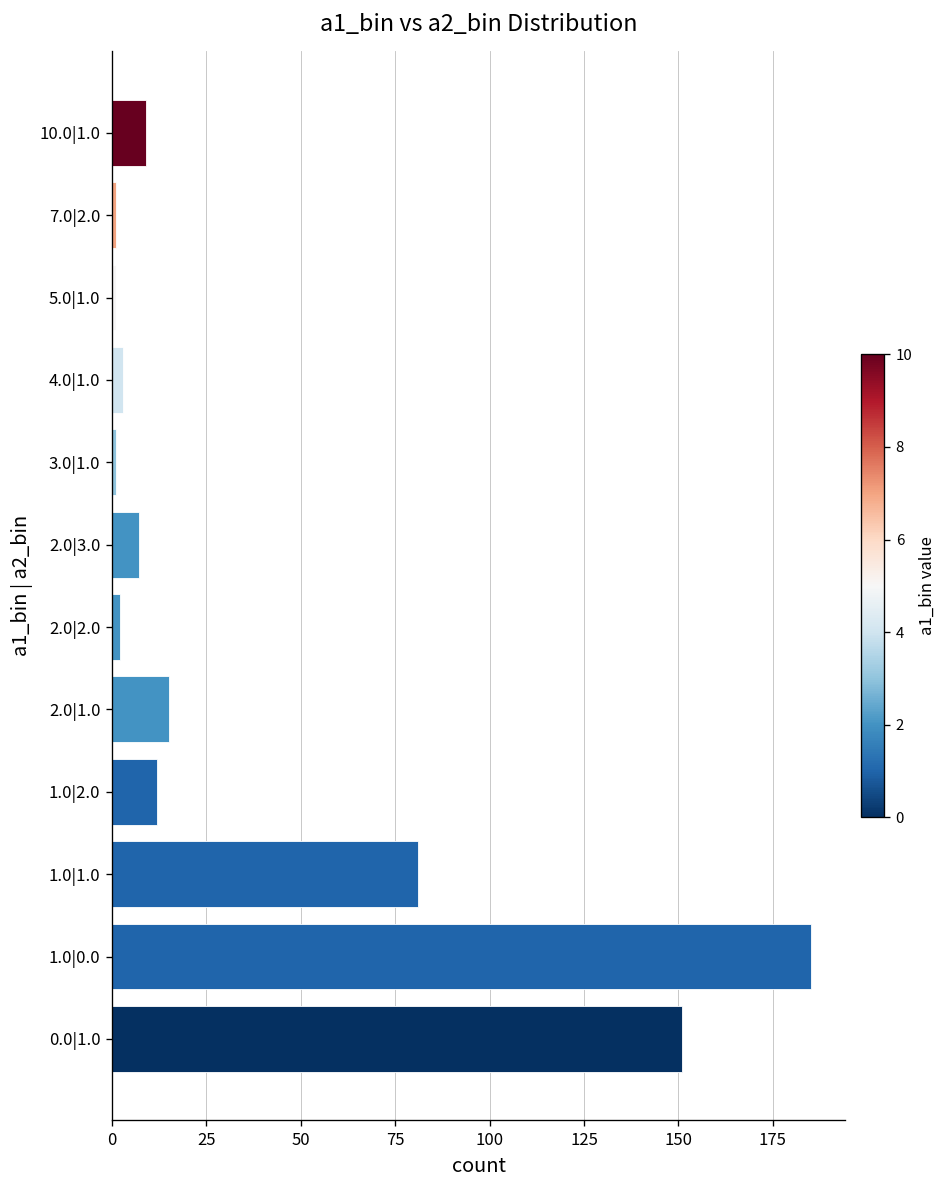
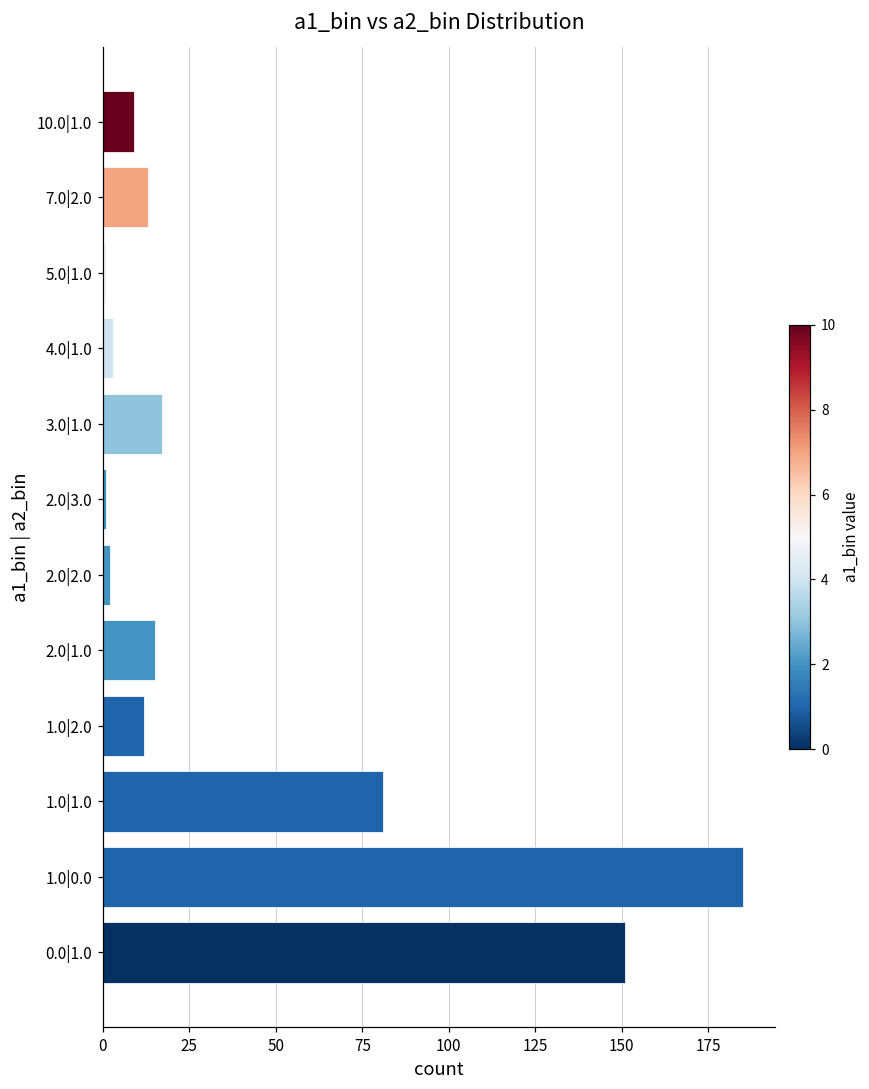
  {
    "10.0|1.0": 9,
-   "7.0|2.0": 1,
+   "7.0|2.0": 13,
    "5.0|1.0": 1,
    "4.0|1.0": 3,
-   "3.0|1.0": 1,
-   "2.0|3.0": 7,
+   "3.0|1.0": 17,
+   "2.0|3.0": 1,
    "2.0|2.0": 2,
    "2.0|1.0": 15,
    "1.0|2.0": 12,
    "1.0|1.0": 81,
    "1.0|0.0": 185,
    "0.0|1.0": 151
  }
